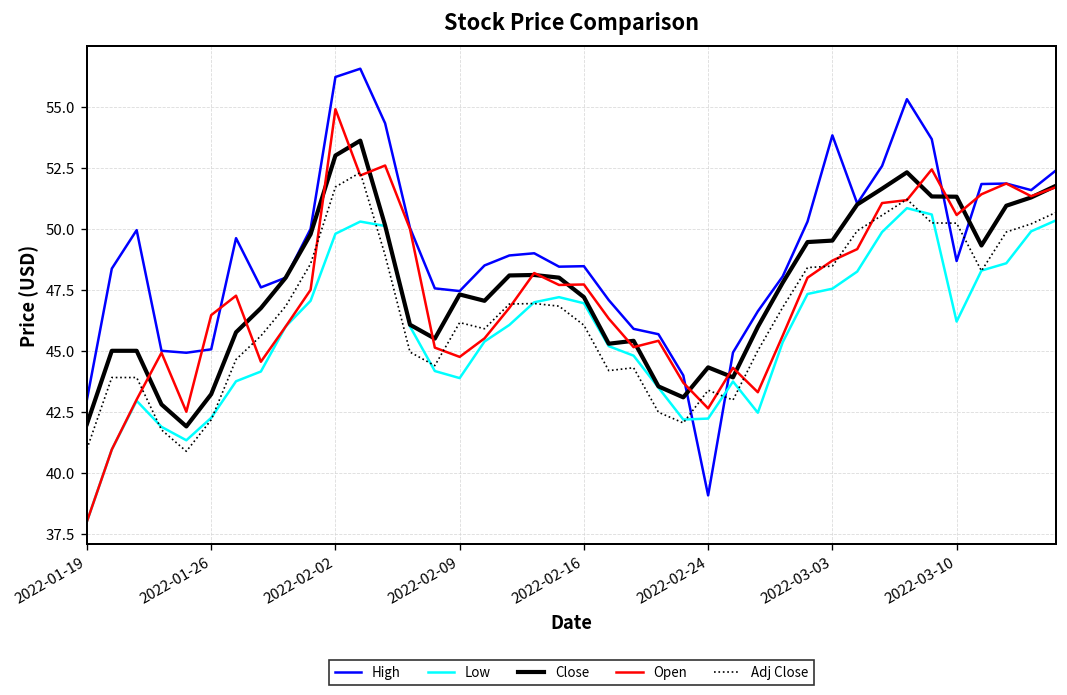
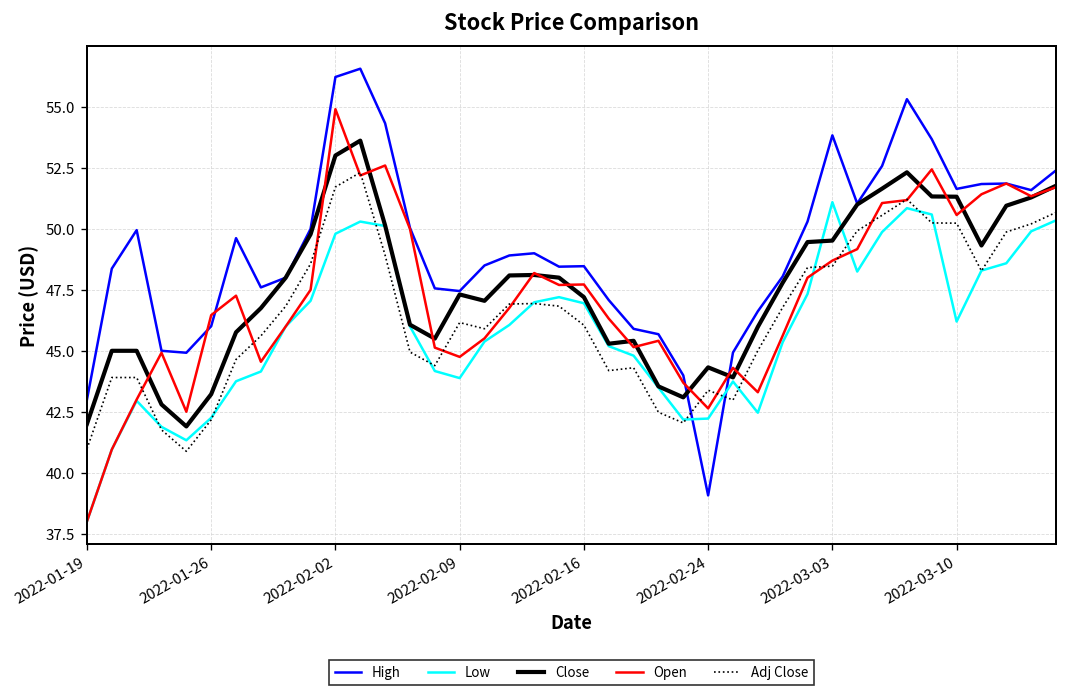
  {
    "High": {
      "2022-01-19": 43.0,
-     "2022-01-26": 45.1,
+     "2022-01-26": 46.0,
      "2022-02-02": 56.2,
      "2022-02-09": 47.5,
      "2022-02-16": 48.5,
      "2022-02-24": 39.1,
      "2022-03-03": 53.8,
-     "2022-03-10": 48.7
+     "2022-03-10": 51.6
    },
    "Low": {
      "2022-02-02": 49.8,
      "2022-02-09": 43.9,
      "2022-02-16": 47.0,
      "2022-02-24": 42.2,
-     "2022-03-03": 47.5,
+     "2022-03-03": 51.1,
      "2022-03-10": 46.2
    },
    "Open": {
      "2022-01-26": 46.5,
      "2022-02-02": 54.9,
      "2022-02-09": 44.8,
      "2022-02-16": 47.7,
      "2022-02-24": 42.6,
      "2022-03-03": 48.7,
      "2022-03-10": 50.6
    }
  }
